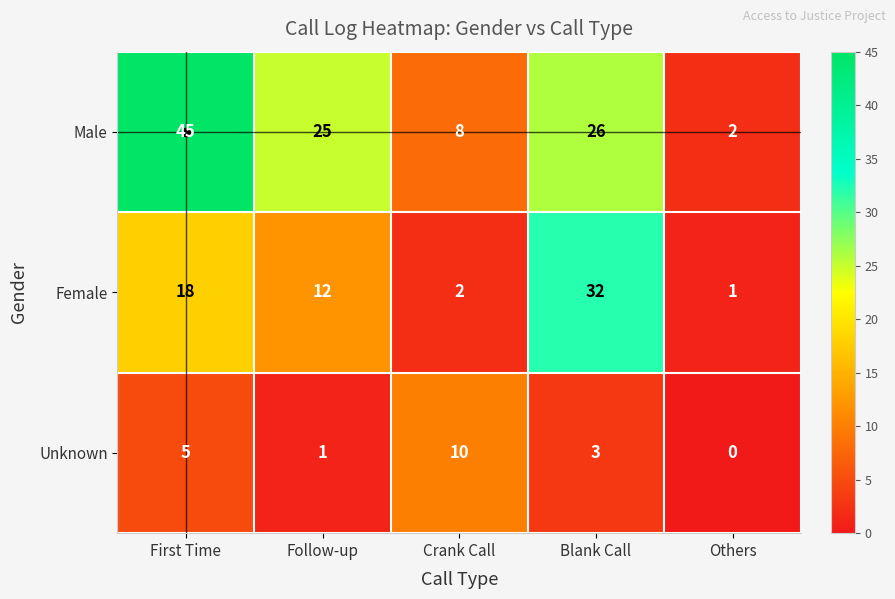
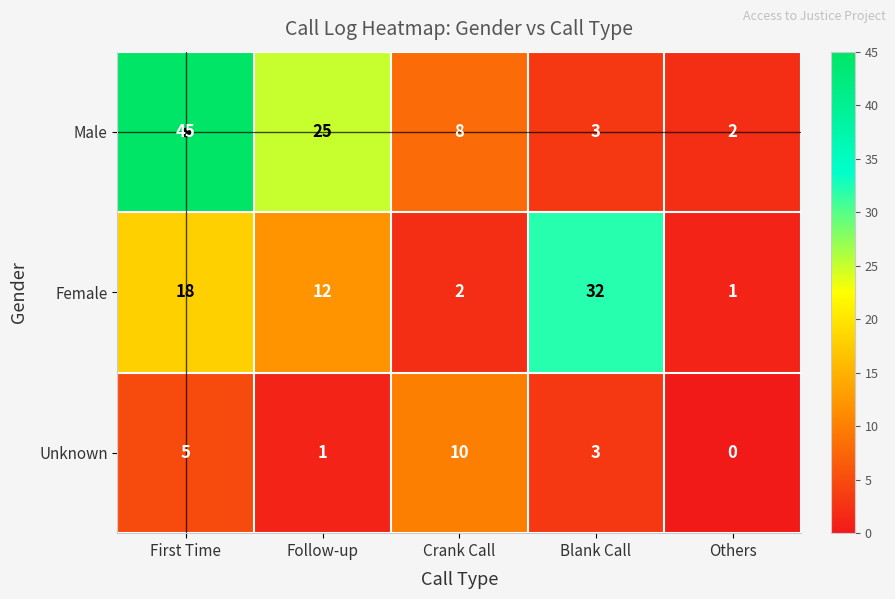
  {
    "Male": {
      "Follow-up": 25,
      "Crank Call": 8,
-     "Blank Call": 26,
+     "Blank Call": 3,
      "Others": 2
    },
    "Female": {
      "First Time": 18,
      "Follow-up": 12,
      "Crank Call": 2,
      "Blank Call": 32,
      "Others": 1
    },
    "Unknown": {
      "First Time": 5,
      "Follow-up": 1,
      "Crank Call": 10,
      "Blank Call": 3,
      "Others": 0
    }
  }
